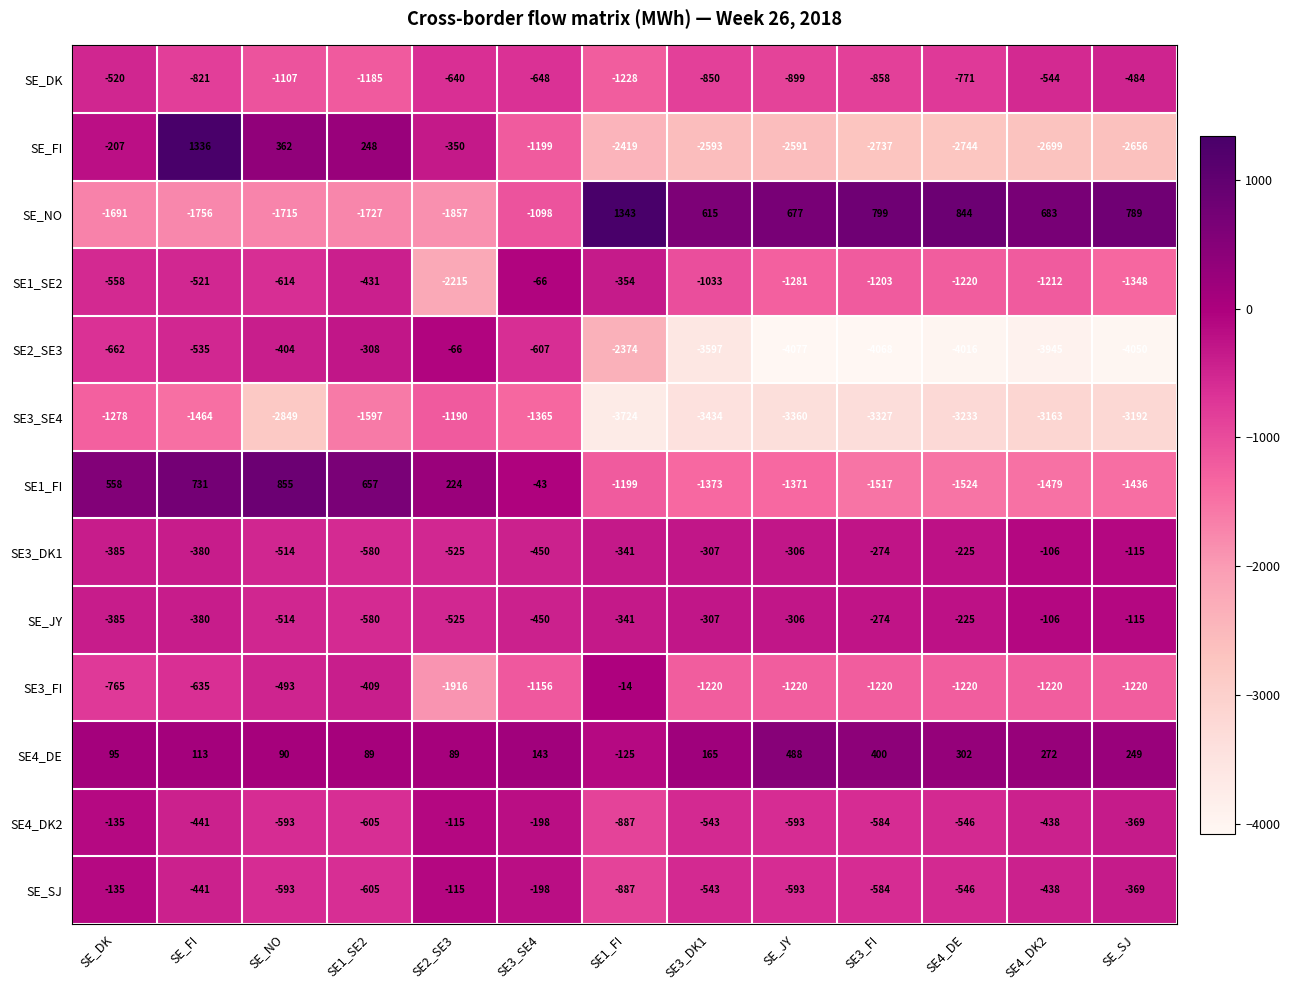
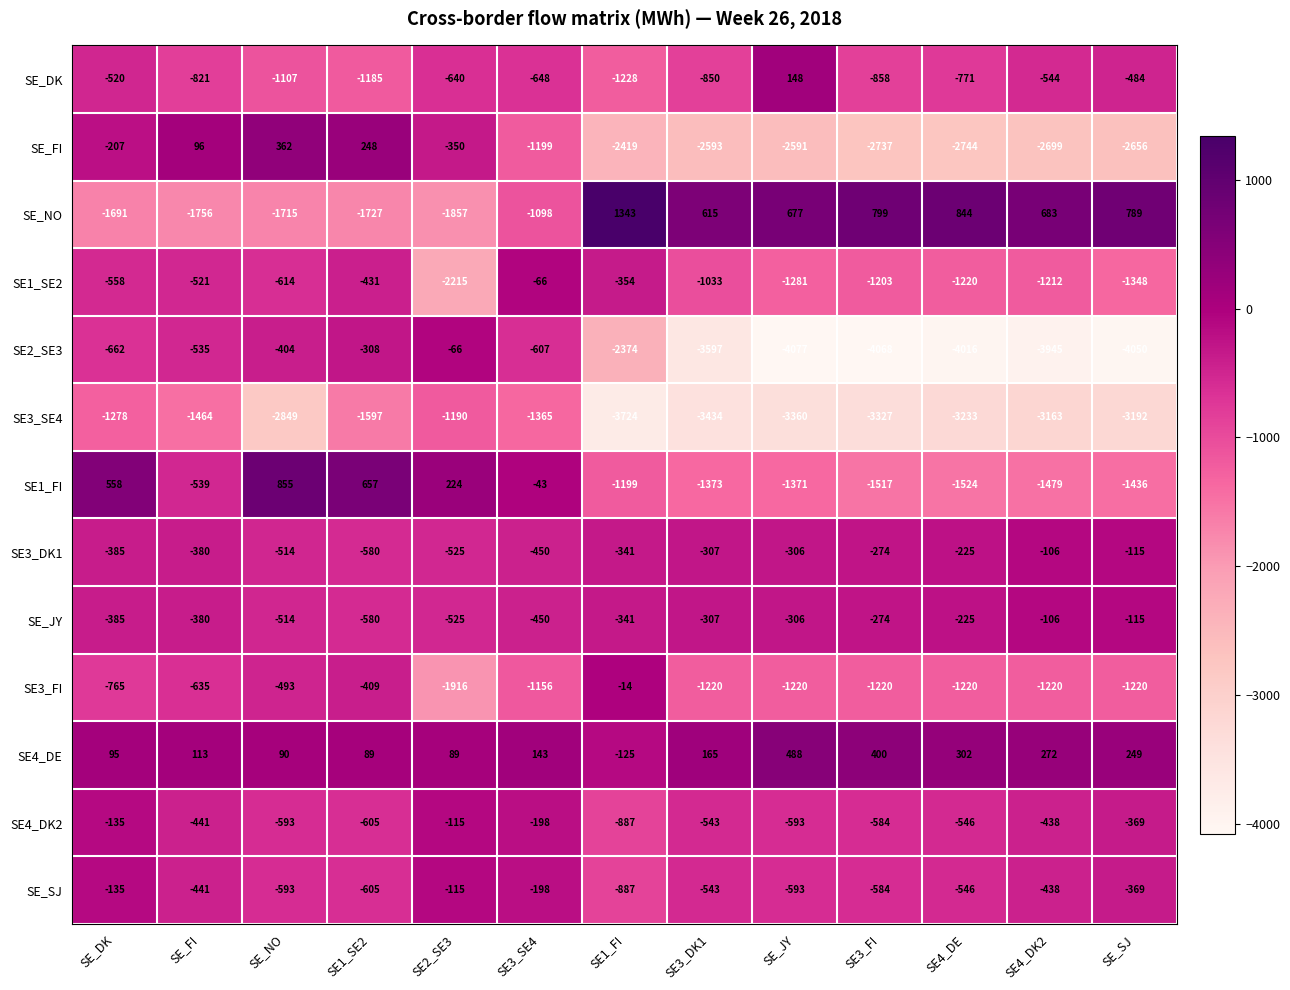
  {
    "SE_DK": {
      "SE_DK": -520,
      "SE_FI": -821,
      "SE_NO": -1107,
      "SE1_SE2": -1185,
      "SE2_SE3": -640,
      "SE3_SE4": -648,
      "SE1_FI": -1228,
      "SE3_DK1": -850,
-     "SE_JY": -899,
+     "SE_JY": 148,
      "SE3_FI": -858,
      "SE4_DE": -771,
      "SE4_DK2": -544,
      "SE_SJ": -484
    },
    "SE_FI": {
      "SE_DK": -207,
-     "SE_FI": 1336,
+     "SE_FI": 96,
      "SE_NO": 362,
      "SE1_SE2": 248,
      "SE2_SE3": -350,
      "SE3_SE4": -1199,
      "SE1_FI": -2419,
      "SE3_DK1": -2593,
      "SE_JY": -2591,
      "SE3_FI": -2737,
      "SE4_DE": -2744,
      "SE4_DK2": -2699,
      "SE_SJ": -2656
    },
    "SE_NO": {
      "SE_DK": -1691,
      "SE_FI": -1756,
      "SE_NO": -1715,
      "SE1_SE2": -1727,
      "SE2_SE3": -1857,
      "SE3_SE4": -1098,
      "SE1_FI": 1343,
      "SE3_DK1": 615,
      "SE_JY": 677,
      "SE3_FI": 799,
      "SE4_DE": 844,
      "SE4_DK2": 683,
      "SE_SJ": 789
    },
    "SE1_SE2": {
      "SE_DK": -558,
      "SE_FI": -521,
      "SE_NO": -614,
      "SE1_SE2": -431,
      "SE2_SE3": -2215,
      "SE3_SE4": -66,
      "SE1_FI": -354,
      "SE3_DK1": -1033,
      "SE_JY": -1281,
      "SE3_FI": -1203,
      "SE4_DE": -1220,
      "SE4_DK2": -1212,
      "SE_SJ": -1348
    },
    "SE2_SE3": {
      "SE_DK": -662,
      "SE_FI": -535,
      "SE_NO": -404,
      "SE1_SE2": -308,
      "SE2_SE3": -66,
      "SE3_SE4": -607,
      "SE1_FI": -2374
    },
    "SE3_SE4": {
      "SE_DK": -1278,
      "SE_FI": -1464,
      "SE_NO": -2849,
      "SE1_SE2": -1597,
      "SE2_SE3": -1190,
      "SE3_SE4": -1365
    },
    "SE1_FI": {
      "SE_DK": 558,
-     "SE_FI": 731,
+     "SE_FI": -539,
      "SE_NO": 855,
      "SE1_SE2": 657,
      "SE2_SE3": 224,
      "SE3_SE4": -43,
      "SE1_FI": -1199,
      "SE3_DK1": -1373,
      "SE_JY": -1371,
      "SE3_FI": -1517,
      "SE4_DE": -1524,
      "SE4_DK2": -1479,
      "SE_SJ": -1436
    },
    "SE3_DK1": {
      "SE_DK": -385,
      "SE_FI": -380,
      "SE_NO": -514,
      "SE1_SE2": -580,
      "SE2_SE3": -525,
      "SE3_SE4": -450,
      "SE1_FI": -341,
      "SE3_DK1": -307,
      "SE_JY": -306,
      "SE3_FI": -274,
      "SE4_DE": -225,
      "SE4_DK2": -106,
      "SE_SJ": -115
    },
    "SE_JY": {
      "SE_DK": -385,
      "SE_FI": -380,
      "SE_NO": -514,
      "SE1_SE2": -580,
      "SE2_SE3": -525,
      "SE3_SE4": -450,
      "SE1_FI": -341,
      "SE3_DK1": -307,
      "SE_JY": -306,
      "SE3_FI": -274,
      "SE4_DE": -225,
      "SE4_DK2": -106,
      "SE_SJ": -115
    },
    "SE3_FI": {
      "SE_DK": -765,
      "SE_FI": -635,
      "SE_NO": -493,
      "SE1_SE2": -409,
      "SE2_SE3": -1916,
      "SE3_SE4": -1156,
      "SE1_FI": -14,
      "SE3_DK1": -1220,
      "SE_JY": -1220,
      "SE3_FI": -1220,
      "SE4_DE": -1220,
      "SE4_DK2": -1220,
      "SE_SJ": -1220
    },
    "SE4_DE": {
      "SE_DK": 95,
      "SE_FI": 113,
      "SE_NO": 90,
      "SE1_SE2": 89,
      "SE2_SE3": 89,
      "SE3_SE4": 143,
      "SE1_FI": -125,
      "SE3_DK1": 165,
      "SE_JY": 488,
      "SE3_FI": 400,
      "SE4_DE": 302,
      "SE4_DK2": 272,
      "SE_SJ": 249
    },
    "SE4_DK2": {
      "SE_DK": -135,
      "SE_FI": -441,
      "SE_NO": -593,
      "SE1_SE2": -605,
      "SE2_SE3": -115,
      "SE3_SE4": -198,
      "SE1_FI": -887,
      "SE3_DK1": -543,
      "SE_JY": -593,
      "SE3_FI": -584,
      "SE4_DE": -546,
      "SE4_DK2": -438,
      "SE_SJ": -369
    },
    "SE_SJ": {
      "SE_DK": -135,
      "SE_FI": -441,
      "SE_NO": -593,
      "SE1_SE2": -605,
      "SE2_SE3": -115,
      "SE3_SE4": -198,
      "SE1_FI": -887,
      "SE3_DK1": -543,
      "SE_JY": -593,
      "SE3_FI": -584,
      "SE4_DE": -546,
      "SE4_DK2": -438,
      "SE_SJ": -369
    }
  }
